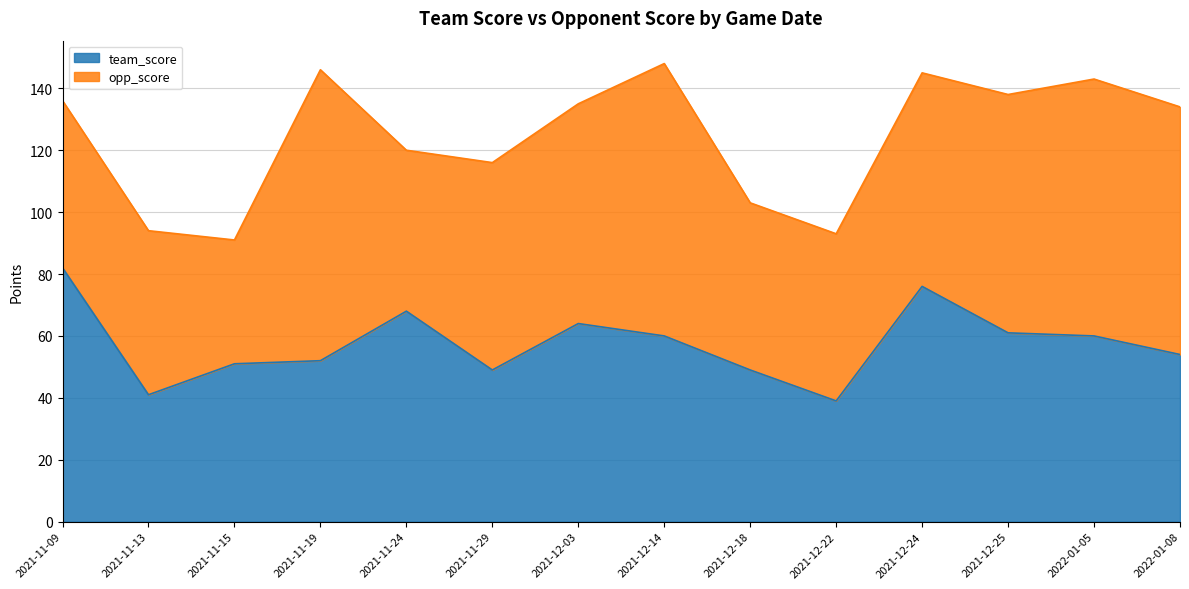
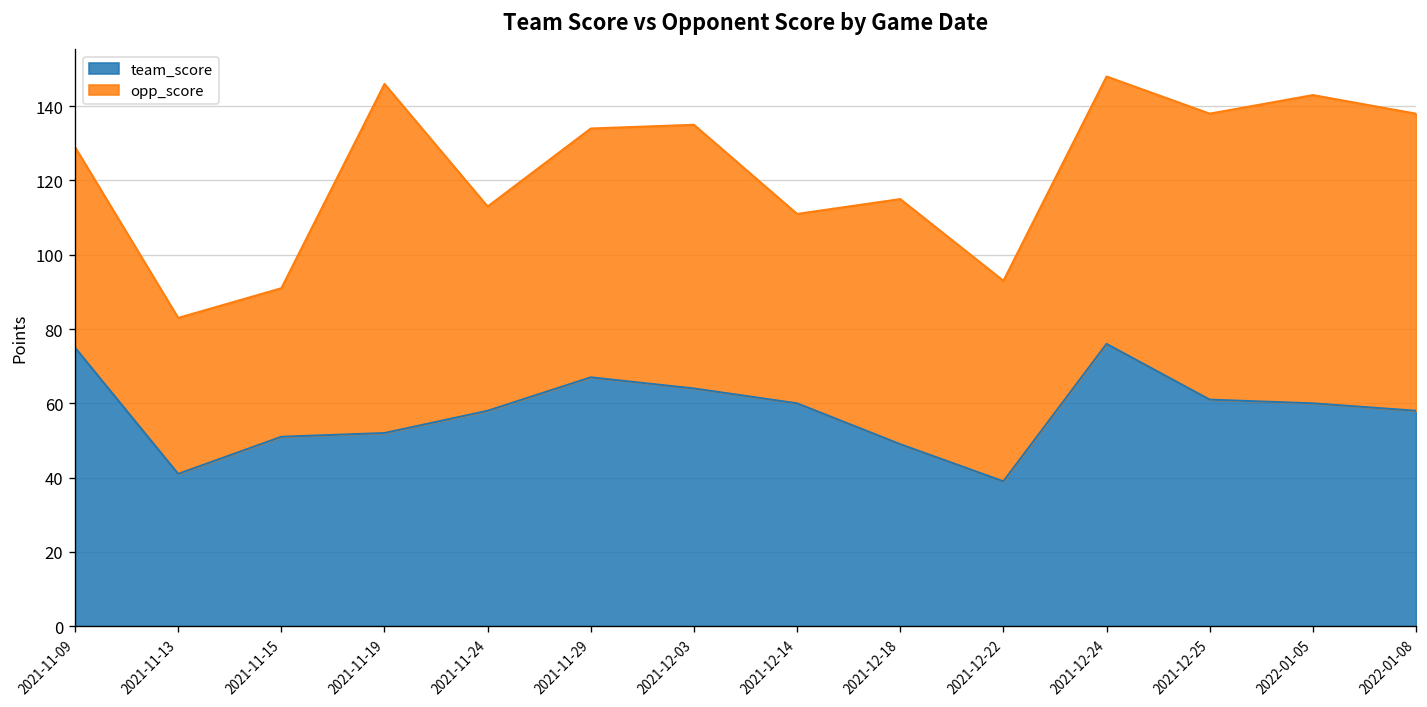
  {
    "team_score": {
-     "2021-11-09": 82,
+     "2021-11-09": 75,
      "2021-11-13": 41,
      "2021-11-15": 51,
      "2021-11-19": 52,
-     "2021-11-24": 68,
-     "2021-11-29": 49,
+     "2021-11-24": 58,
+     "2021-11-29": 67,
      "2021-12-03": 64,
      "2021-12-14": 60,
      "2021-12-18": 49,
      "2021-12-22": 39,
      "2021-12-24": 76,
      "2021-12-25": 61,
      "2022-01-05": 60,
-     "2022-01-08": 54
+     "2022-01-08": 58
    },
    "opp_score": {
      "2021-11-09": 54,
-     "2021-11-13": 53,
+     "2021-11-13": 42,
      "2021-11-15": 40,
      "2021-11-19": 94,
-     "2021-11-24": 52,
+     "2021-11-24": 55,
      "2021-11-29": 67,
      "2021-12-03": 71,
-     "2021-12-14": 88,
-     "2021-12-18": 54,
+     "2021-12-14": 51,
+     "2021-12-18": 66,
      "2021-12-22": 54,
-     "2021-12-24": 69,
+     "2021-12-24": 72,
      "2021-12-25": 77,
      "2022-01-05": 83,
      "2022-01-08": 80
    }
  }
